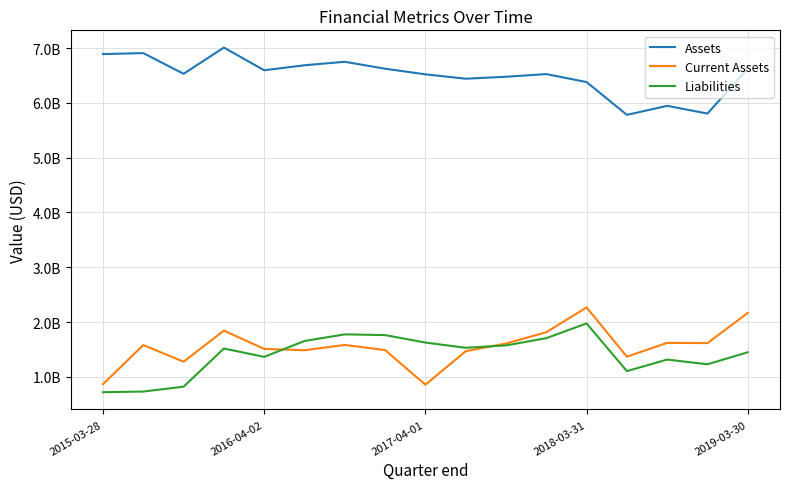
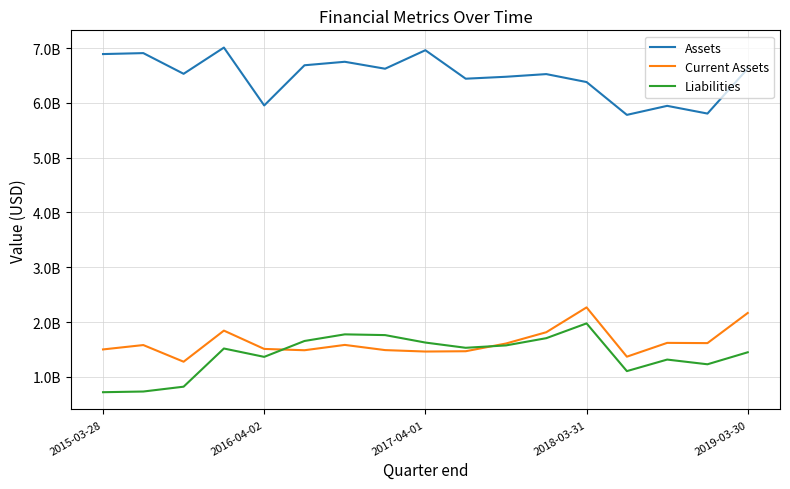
  {
    "Assets": {
      "2015-03-28": 6900000000,
-     "2016-04-02": 6600000000,
-     "2017-04-01": 6500000000,
+     "2016-04-02": 6000000000,
+     "2017-04-01": 7000000000,
      "2018-03-31": 6400000000
    },
    "Current Assets": {
-     "2015-03-28": 900000000,
+     "2015-03-28": 1500000000,
      "2016-04-02": 1500000000,
-     "2017-04-01": 900000000,
+     "2017-04-01": 1500000000,
      "2018-03-31": 2300000000,
      "2019-03-30": 2200000000
    },
    "Liabilities": {
      "2015-03-28": 700000000,
      "2016-04-02": 1400000000,
      "2017-04-01": 1600000000,
      "2018-03-31": 2000000000,
      "2019-03-30": 1400000000
    }
  }
